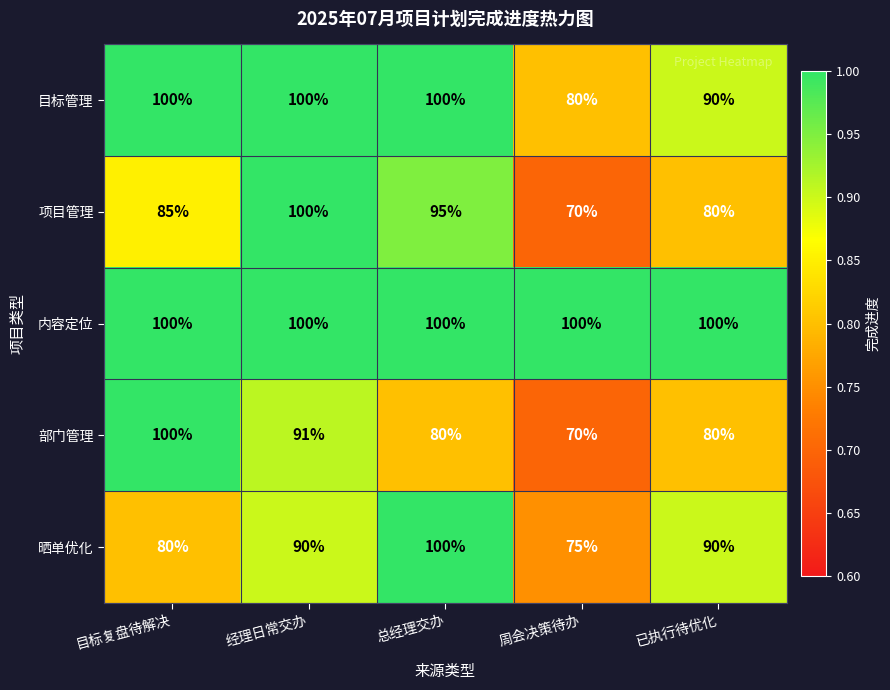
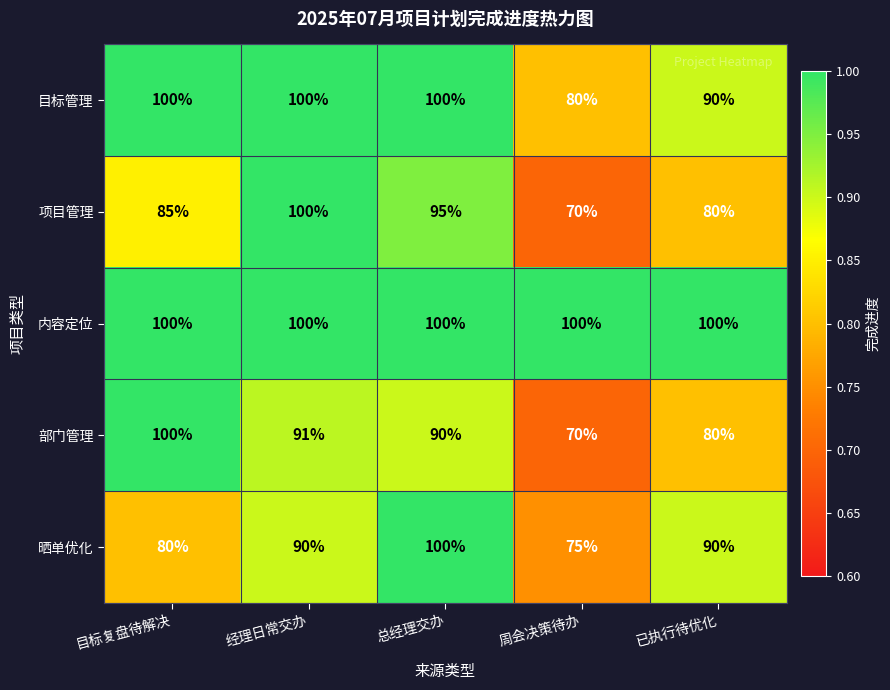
  {
    "目标管理": {
      "目标复盘待解决": "100%",
      "经理日常交办": "100%",
      "总经理交办": "100%",
      "周会决策待办": "80%"
    },
    "项目管理": {
      "目标复盘待解决": "85%",
      "经理日常交办": "100%",
      "总经理交办": "95%",
      "周会决策待办": "70%",
      "已执行待优化": "80%"
    },
    "内容定位": {
      "目标复盘待解决": "100%",
      "经理日常交办": "100%",
      "总经理交办": "100%",
      "周会决策待办": "100%",
      "已执行待优化": "100%"
    },
    "部门管理": {
      "目标复盘待解决": "100%",
      "经理日常交办": "91%",
-     "总经理交办": "80%",
+     "总经理交办": "90%",
      "周会决策待办": "70%",
      "已执行待优化": "80%"
    },
    "晒单优化": {
      "目标复盘待解决": "80%",
      "经理日常交办": "90%",
      "总经理交办": "100%",
      "周会决策待办": "75%",
      "已执行待优化": "90%"
    }
  }
